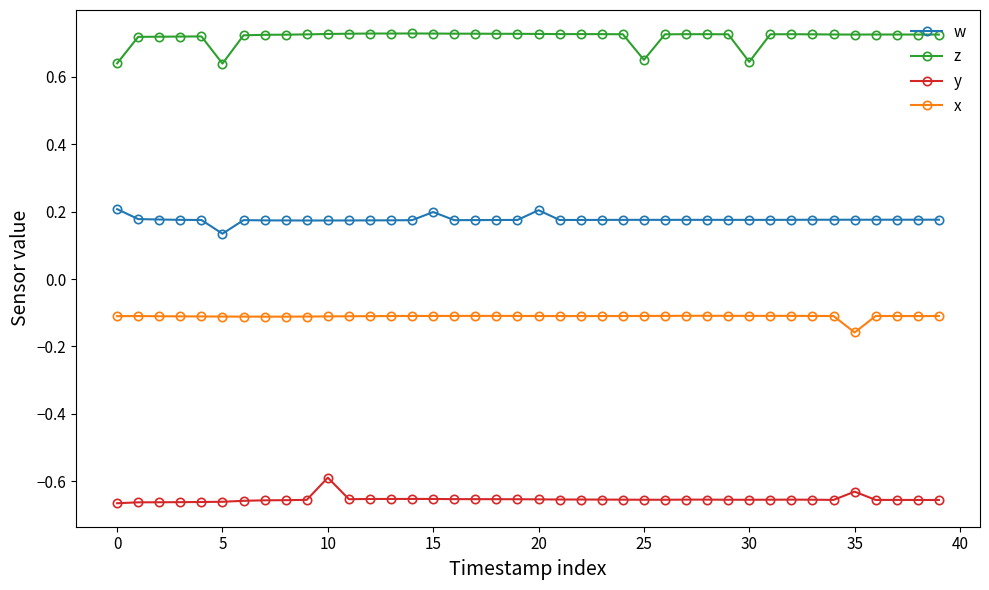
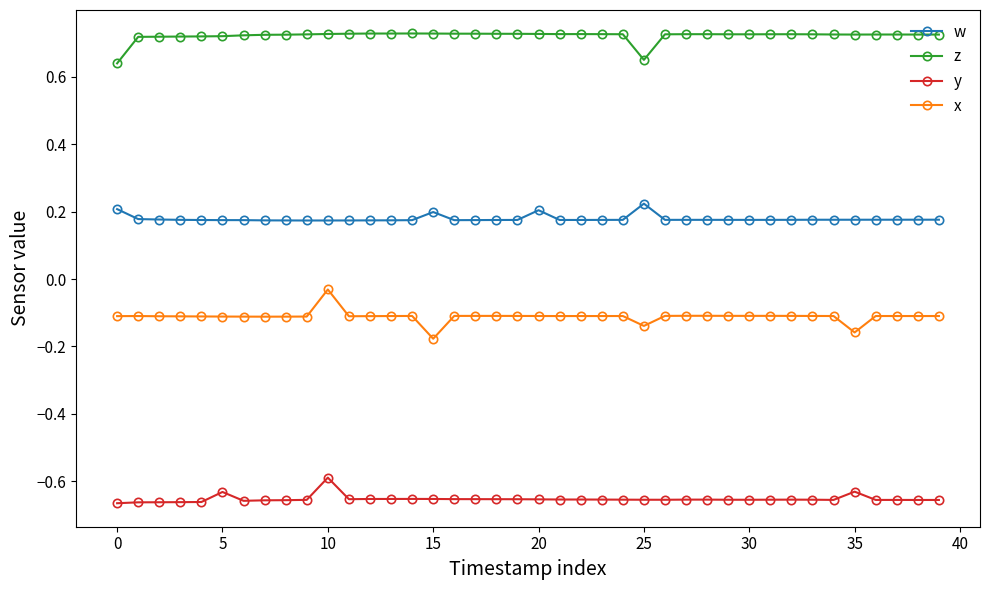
  {
    "w": {
      "0": 0.21,
-     "5": 0.13,
+     "5": 0.17,
      "10": 0.17,
      "15": 0.20,
      "20": 0.20,
-     "25": 0.18,
+     "25": 0.22,
      "30": 0.18,
      "35": 0.18
    },
    "z": {
      "0": 0.64,
-     "5": 0.64,
+     "5": 0.72,
      "10": 0.73,
      "15": 0.73,
      "20": 0.73,
      "25": 0.65,
-     "30": 0.64,
+     "30": 0.73,
      "35": 0.73
    },
    "y": {
      "0": -0.67,
-     "5": -0.66,
+     "5": -0.63,
      "10": -0.59,
      "15": -0.65,
      "20": -0.65,
      "25": -0.66,
      "30": -0.66,
      "35": -0.63
    },
    "x": {
      "0": -0.11,
      "5": -0.11,
-     "10": -0.11,
-     "15": -0.11,
+     "10": -0.03,
+     "15": -0.18,
      "20": -0.11,
-     "25": -0.11,
+     "25": -0.14,
      "30": -0.11,
      "35": -0.16
    }
  }
